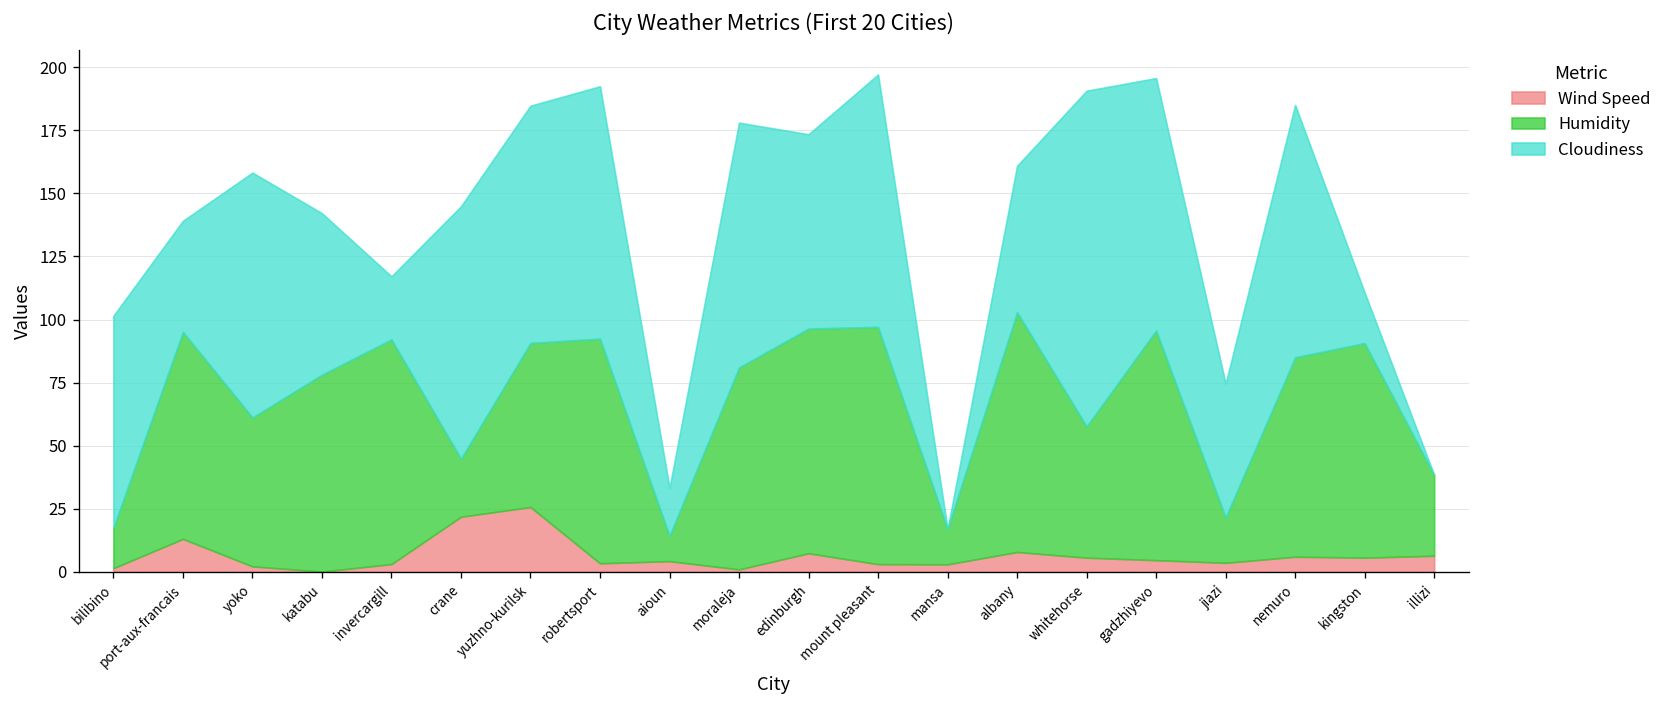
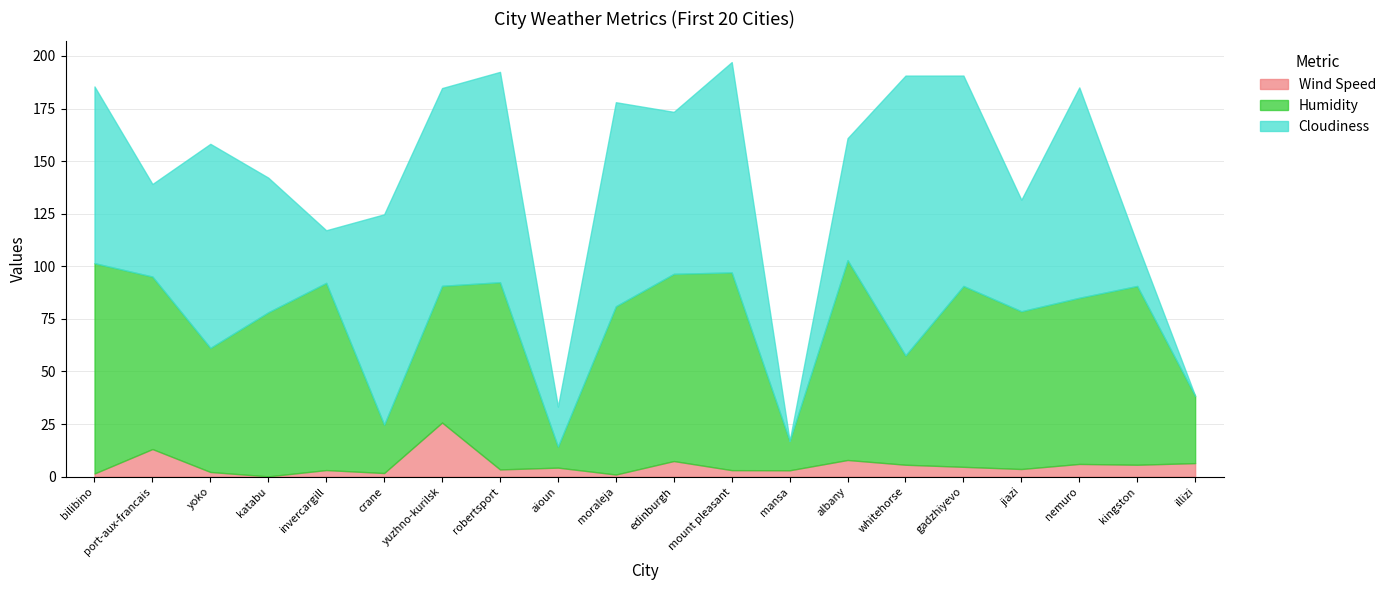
  {
    "Wind Speed": {
      "bilibino": 2,
      "port-aux-francais": 13,
      "yoko": 2,
      "invercargill": 3,
-     "crane": 22,
+     "crane": 2,
      "yuzhno-kurilsk": 26,
      "robertsport": 3,
      "aioun": 4,
      "edinburgh": 7,
      "mount pleasant": 3,
      "mansa": 3,
      "albany": 8,
      "whitehorse": 6,
      "gadzhiyevo": 5,
      "jiazi": 4,
      "nemuro": 6,
      "kingston": 6,
      "illizi": 6
    },
    "Humidity": {
-     "bilibino": 16,
+     "bilibino": 100,
      "port-aux-francais": 82,
      "yoko": 59,
      "katabu": 78,
      "invercargill": 89,
      "crane": 23,
      "yuzhno-kurilsk": 65,
      "robertsport": 89,
      "aioun": 10,
      "moraleja": 80,
      "edinburgh": 89,
      "mount pleasant": 94,
      "albany": 95,
      "whitehorse": 52,
-     "gadzhiyevo": 91,
-     "jiazi": 18,
+     "gadzhiyevo": 86,
+     "jiazi": 75,
      "nemuro": 79,
      "kingston": 85
    },
    "Cloudiness": {
      "bilibino": 84,
      "port-aux-francais": 44,
      "yoko": 97,
      "katabu": 64,
      "invercargill": 25,
      "crane": 100,
      "yuzhno-kurilsk": 94,
      "robertsport": 100,
      "aioun": 19,
      "moraleja": 97,
      "edinburgh": 77,
      "mount pleasant": 100,
      "albany": 58,
      "whitehorse": 133,
      "gadzhiyevo": 100,
      "jiazi": 53,
      "nemuro": 100,
      "kingston": 20
    }
  }
